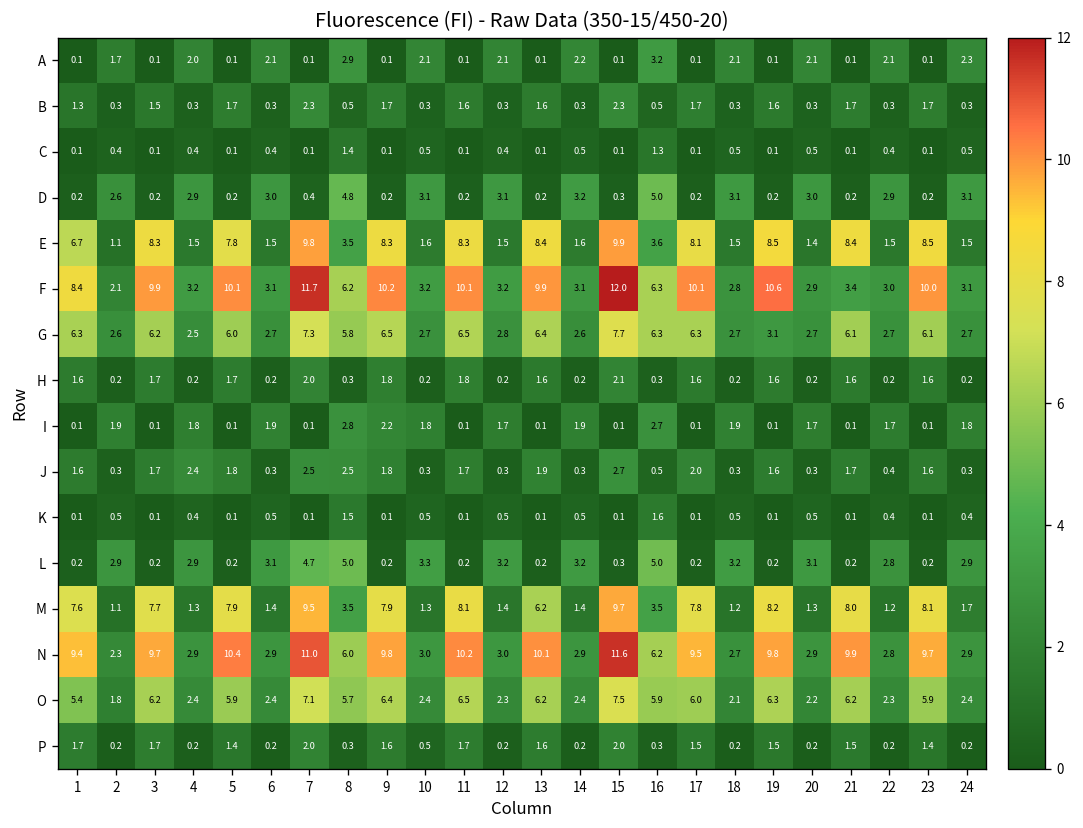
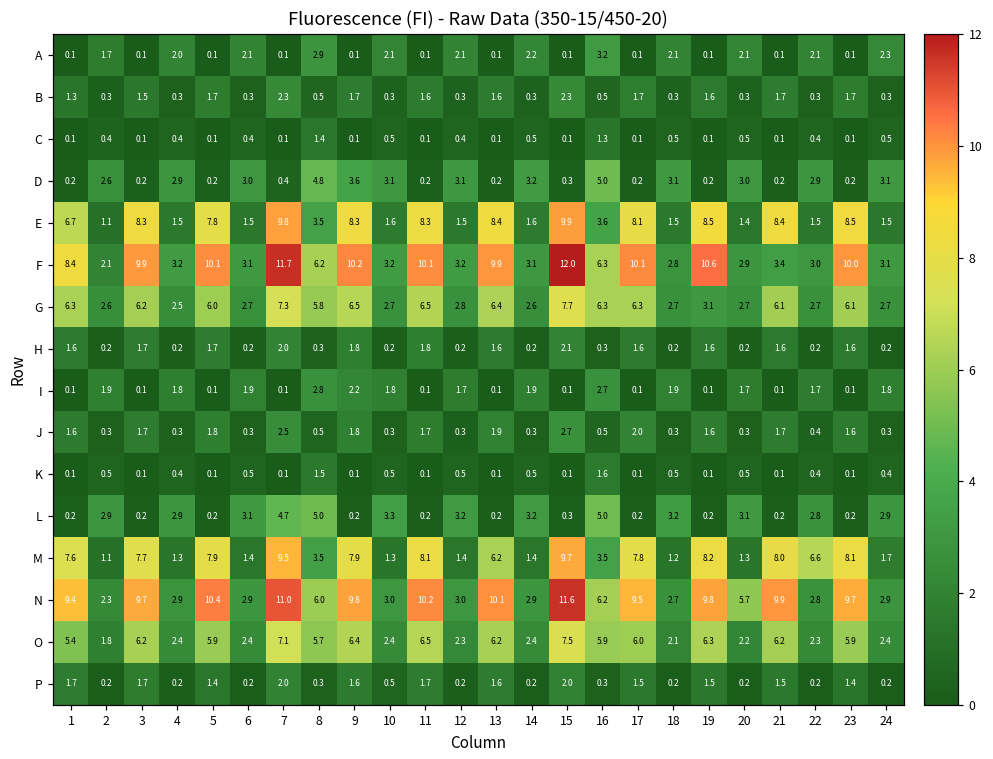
  {
    "D": {
      "1": 0.2,
      "2": 2.6,
      "3": 0.2,
      "4": 2.9,
      "5": 0.2,
      "6": 3.0,
      "7": 0.4,
      "8": 4.8,
-     "9": 0.2,
+     "9": 3.6,
      "10": 3.1,
      "11": 0.2,
      "12": 3.1,
      "13": 0.2,
      "14": 3.2,
      "15": 0.3,
      "16": 5.0,
      "17": 0.2,
      "18": 3.1,
      "19": 0.2,
      "20": 3.0,
      "21": 0.2,
      "22": 2.9,
      "23": 0.2,
      "24": 3.1
    },
    "J": {
      "1": 1.6,
      "2": 0.3,
      "3": 1.7,
-     "4": 2.4,
+     "4": 0.3,
      "5": 1.8,
      "6": 0.3,
      "7": 2.5,
-     "8": 2.5,
+     "8": 0.5,
      "9": 1.8,
      "10": 0.3,
      "11": 1.7,
      "12": 0.3,
      "13": 1.9,
      "14": 0.3,
      "15": 2.7,
      "16": 0.5,
      "17": 2.0,
      "18": 0.3,
      "19": 1.6,
      "20": 0.3,
      "21": 1.7,
      "22": 0.4,
      "23": 1.6,
      "24": 0.3
    },
    "M": {
      "1": 7.6,
      "2": 1.1,
      "3": 7.7,
      "4": 1.3,
      "5": 7.9,
      "6": 1.4,
      "7": 9.5,
      "8": 3.5,
      "9": 7.9,
      "10": 1.3,
      "11": 8.1,
      "12": 1.4,
      "13": 6.2,
      "14": 1.4,
      "15": 9.7,
      "16": 3.5,
      "17": 7.8,
      "18": 1.2,
      "19": 8.2,
      "20": 1.3,
      "21": 8.0,
-     "22": 1.2,
+     "22": 6.6,
      "23": 8.1,
      "24": 1.7
    },
    "N": {
      "1": 9.4,
      "2": 2.3,
      "3": 9.7,
      "4": 2.9,
      "5": 10.4,
      "6": 2.9,
      "7": 11.0,
      "8": 6.0,
      "9": 9.8,
      "10": 3.0,
      "11": 10.2,
      "12": 3.0,
      "13": 10.1,
      "14": 2.9,
      "15": 11.6,
      "16": 6.2,
      "17": 9.5,
      "18": 2.7,
      "19": 9.8,
-     "20": 2.9,
+     "20": 5.7,
      "21": 9.9,
      "22": 2.8,
      "23": 9.7,
      "24": 2.9
    }
  }
